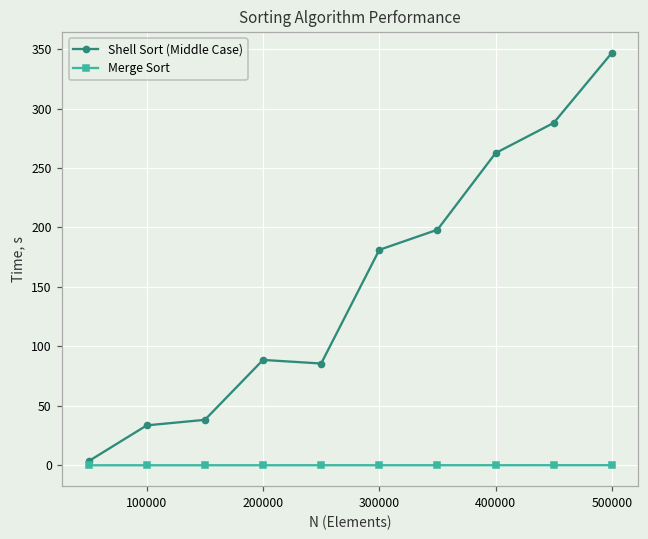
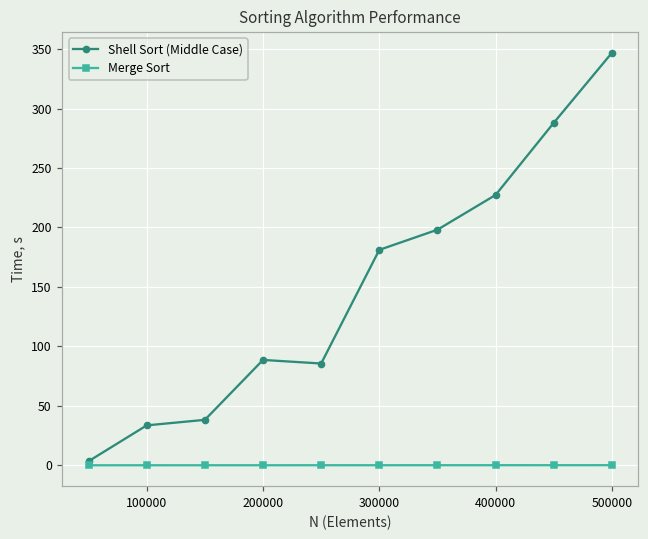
  {
    "Shell Sort (Middle Case)": {
      "100000": 34,
      "200000": 89,
      "300000": 181,
-     "400000": 263,
+     "400000": 227,
      "500000": 347
    },
    "Merge Sort": {
      "100000": 0,
      "200000": 0,
      "300000": 0,
      "400000": 0,
      "500000": 0
    }
  }
